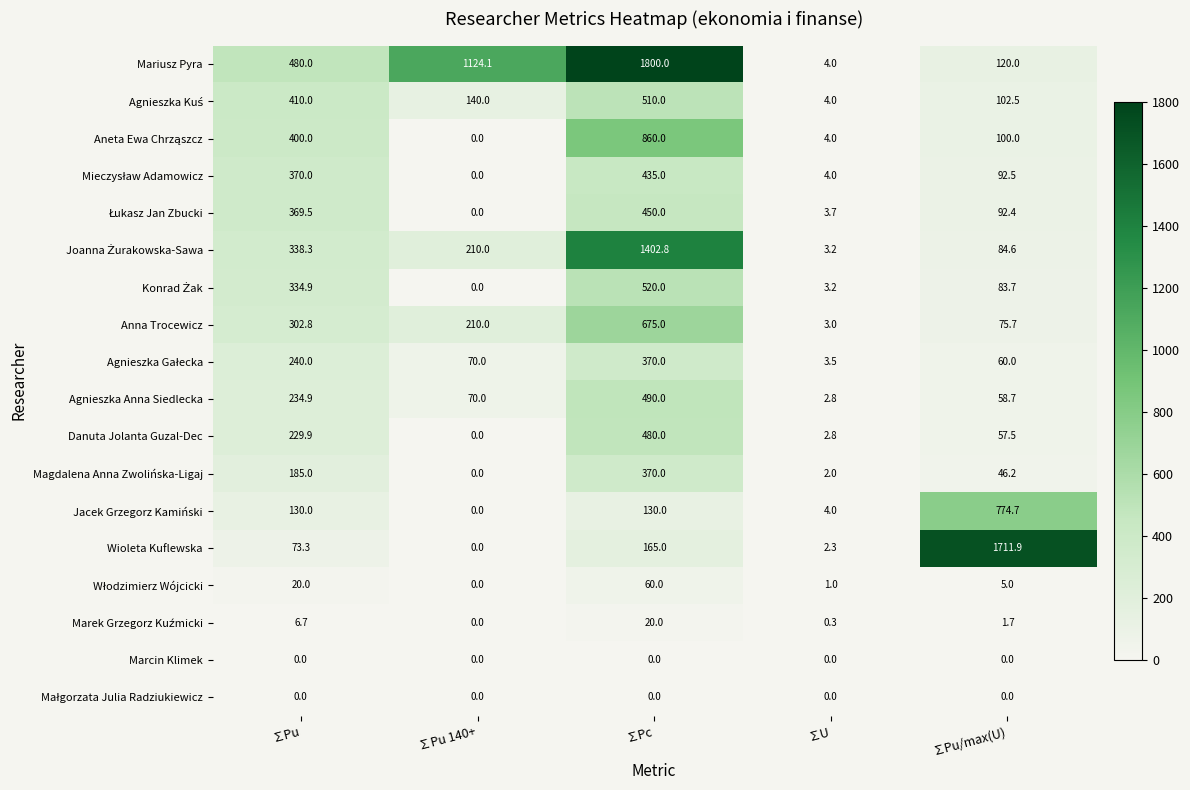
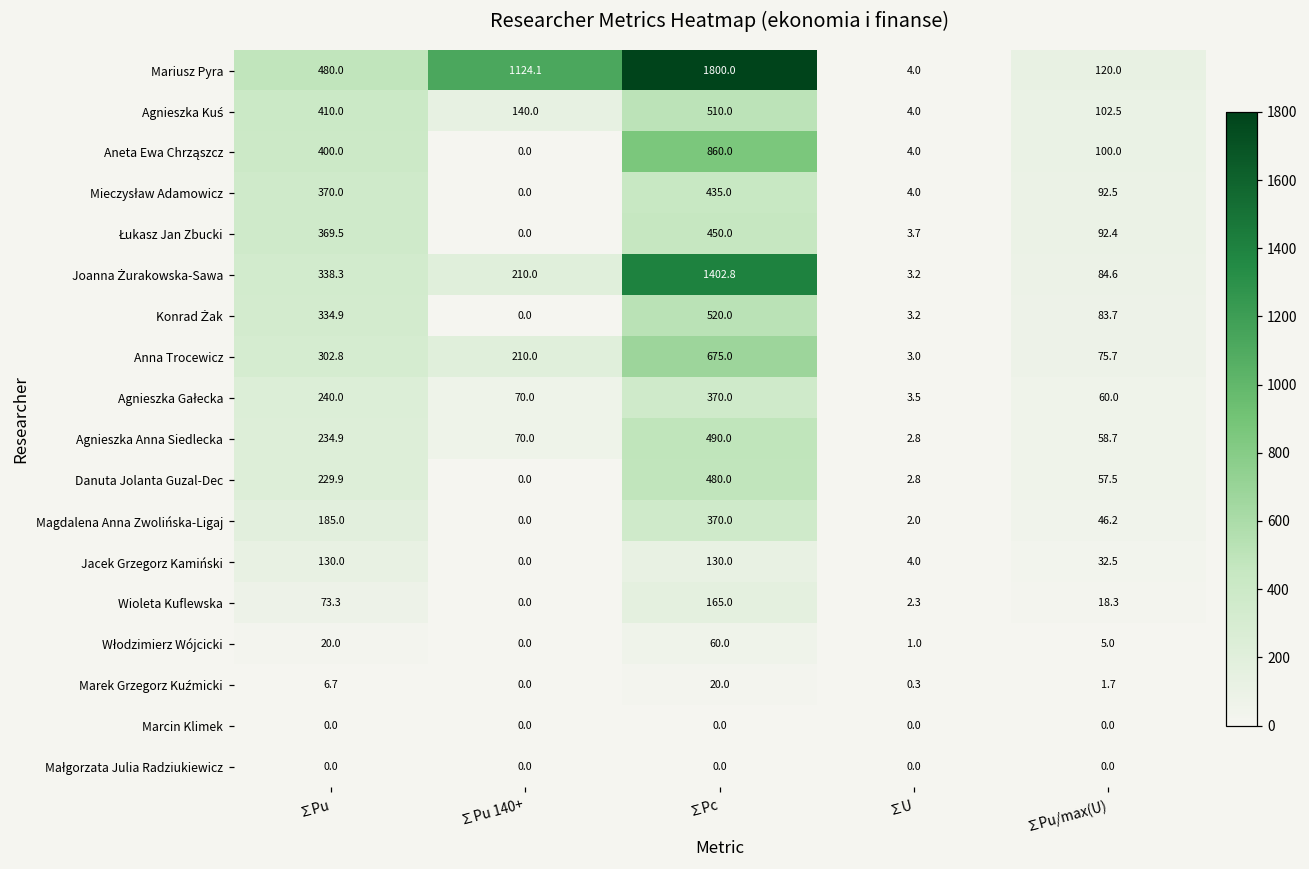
  {
    "Mariusz Pyra": {
      "∑Pu": 480.0,
      "∑Pu 140+": 1124.1,
      "∑Pc": 1800.0,
      "∑U": 4.0,
      "∑Pu/max(U)": 120.0
    },
    "Agnieszka Kuś": {
      "∑Pu": 410.0,
      "∑Pu 140+": 140.0,
      "∑Pc": 510.0,
      "∑U": 4.0,
      "∑Pu/max(U)": 102.5
    },
    "Aneta Ewa Chrząszcz": {
      "∑Pu": 400.0,
      "∑Pu 140+": 0.0,
      "∑Pc": 860.0,
      "∑U": 4.0,
      "∑Pu/max(U)": 100.0
    },
    "Mieczysław Adamowicz": {
      "∑Pu": 370.0,
      "∑Pu 140+": 0.0,
      "∑Pc": 435.0,
      "∑U": 4.0,
      "∑Pu/max(U)": 92.5
    },
    "Łukasz Jan Zbucki": {
      "∑Pu": 369.5,
      "∑Pu 140+": 0.0,
      "∑Pc": 450.0,
      "∑U": 3.7,
      "∑Pu/max(U)": 92.4
    },
    "Joanna Żurakowska-Sawa": {
      "∑Pu": 338.3,
      "∑Pu 140+": 210.0,
      "∑Pc": 1402.8,
      "∑U": 3.2,
      "∑Pu/max(U)": 84.6
    },
    "Konrad Żak": {
      "∑Pu": 334.9,
      "∑Pu 140+": 0.0,
      "∑Pc": 520.0,
      "∑U": 3.2,
      "∑Pu/max(U)": 83.7
    },
    "Anna Trocewicz": {
      "∑Pu": 302.8,
      "∑Pu 140+": 210.0,
      "∑Pc": 675.0,
      "∑U": 3.0,
      "∑Pu/max(U)": 75.7
    },
    "Agnieszka Gałecka": {
      "∑Pu": 240.0,
      "∑Pu 140+": 70.0,
      "∑Pc": 370.0,
      "∑U": 3.5,
      "∑Pu/max(U)": 60.0
    },
    "Agnieszka Anna Siedlecka": {
      "∑Pu": 234.9,
      "∑Pu 140+": 70.0,
      "∑Pc": 490.0,
      "∑U": 2.8,
      "∑Pu/max(U)": 58.7
    },
    "Danuta Jolanta Guzal-Dec": {
      "∑Pu": 229.9,
      "∑Pu 140+": 0.0,
      "∑Pc": 480.0,
      "∑U": 2.8,
      "∑Pu/max(U)": 57.5
    },
    "Magdalena Anna Zwolińska-Ligaj": {
      "∑Pu": 185.0,
      "∑Pu 140+": 0.0,
      "∑Pc": 370.0,
      "∑U": 2.0,
      "∑Pu/max(U)": 46.2
    },
    "Jacek Grzegorz Kamiński": {
      "∑Pu": 130.0,
      "∑Pu 140+": 0.0,
      "∑Pc": 130.0,
      "∑U": 4.0,
-     "∑Pu/max(U)": 774.7
+     "∑Pu/max(U)": 32.5
    },
    "Wioleta Kuflewska": {
      "∑Pu": 73.3,
      "∑Pu 140+": 0.0,
      "∑Pc": 165.0,
      "∑U": 2.3,
-     "∑Pu/max(U)": 1711.9
+     "∑Pu/max(U)": 18.3
    },
    "Włodzimierz Wójcicki": {
      "∑Pu": 20.0,
      "∑Pu 140+": 0.0,
      "∑Pc": 60.0,
      "∑U": 1.0,
      "∑Pu/max(U)": 5.0
    },
    "Marek Grzegorz Kuźmicki": {
      "∑Pu": 6.7,
      "∑Pu 140+": 0.0,
      "∑Pc": 20.0,
      "∑U": 0.3,
      "∑Pu/max(U)": 1.7
    },
    "Marcin Klimek": {
      "∑Pu": 0.0,
      "∑Pu 140+": 0.0,
      "∑Pc": 0.0,
      "∑U": 0.0,
      "∑Pu/max(U)": 0.0
    },
    "Małgorzata Julia Radziukiewicz": {
      "∑Pu": 0.0,
      "∑Pu 140+": 0.0,
      "∑Pc": 0.0,
      "∑U": 0.0,
      "∑Pu/max(U)": 0.0
    }
  }
